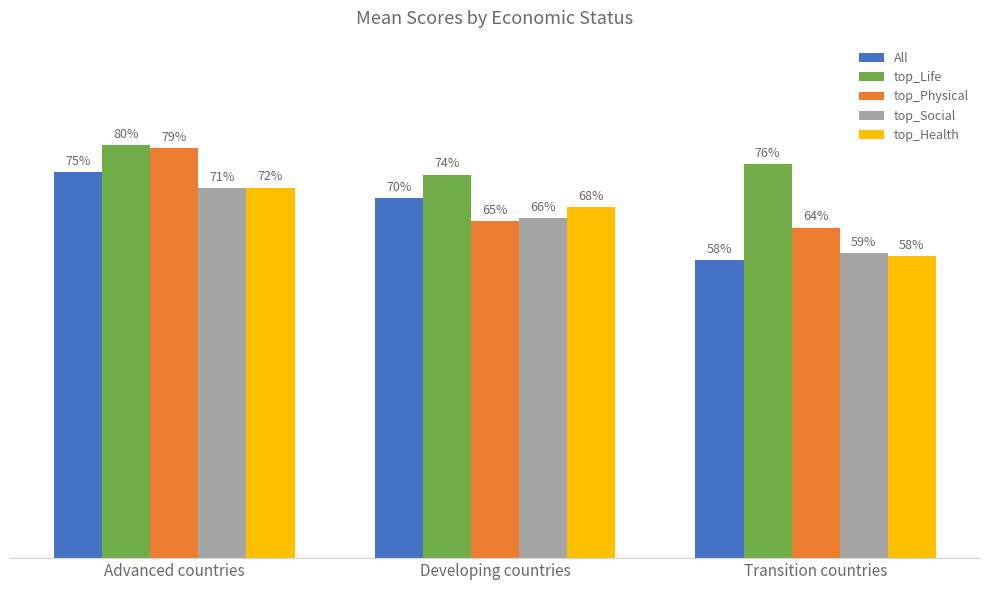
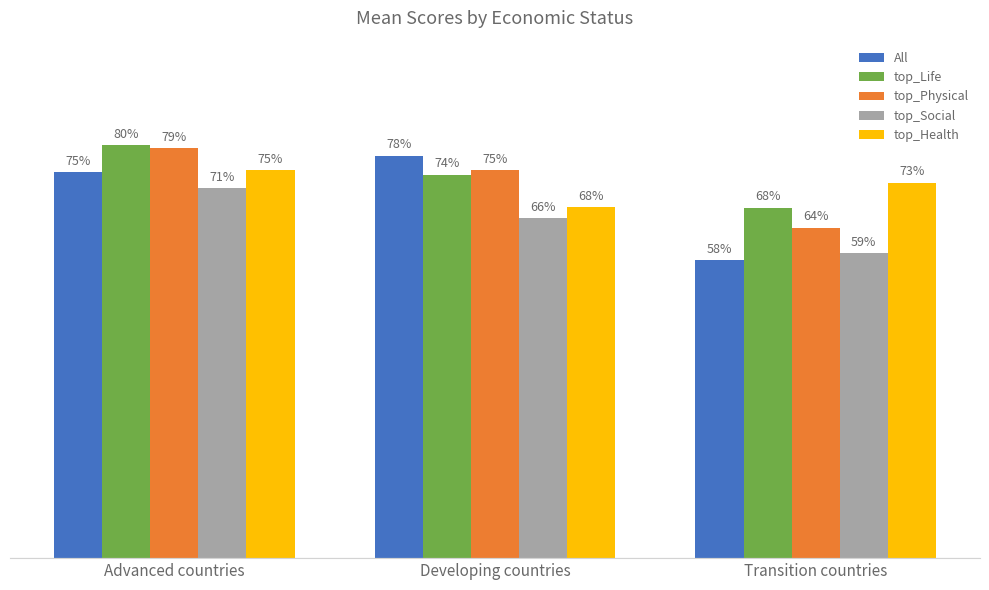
  {
    "All": {
      "Advanced countries": "75%",
-     "Developing countries": "70%",
+     "Developing countries": "78%",
      "Transition countries": "58%"
    },
    "top_Life": {
      "Advanced countries": "80%",
      "Developing countries": "74%",
-     "Transition countries": "76%"
+     "Transition countries": "68%"
    },
    "top_Physical": {
      "Advanced countries": "79%",
-     "Developing countries": "65%",
+     "Developing countries": "75%",
      "Transition countries": "64%"
    },
    "top_Social": {
      "Advanced countries": "71%",
      "Developing countries": "66%",
      "Transition countries": "59%"
    },
    "top_Health": {
-     "Advanced countries": "72%",
+     "Advanced countries": "75%",
      "Developing countries": "68%",
-     "Transition countries": "58%"
+     "Transition countries": "73%"
    }
  }
